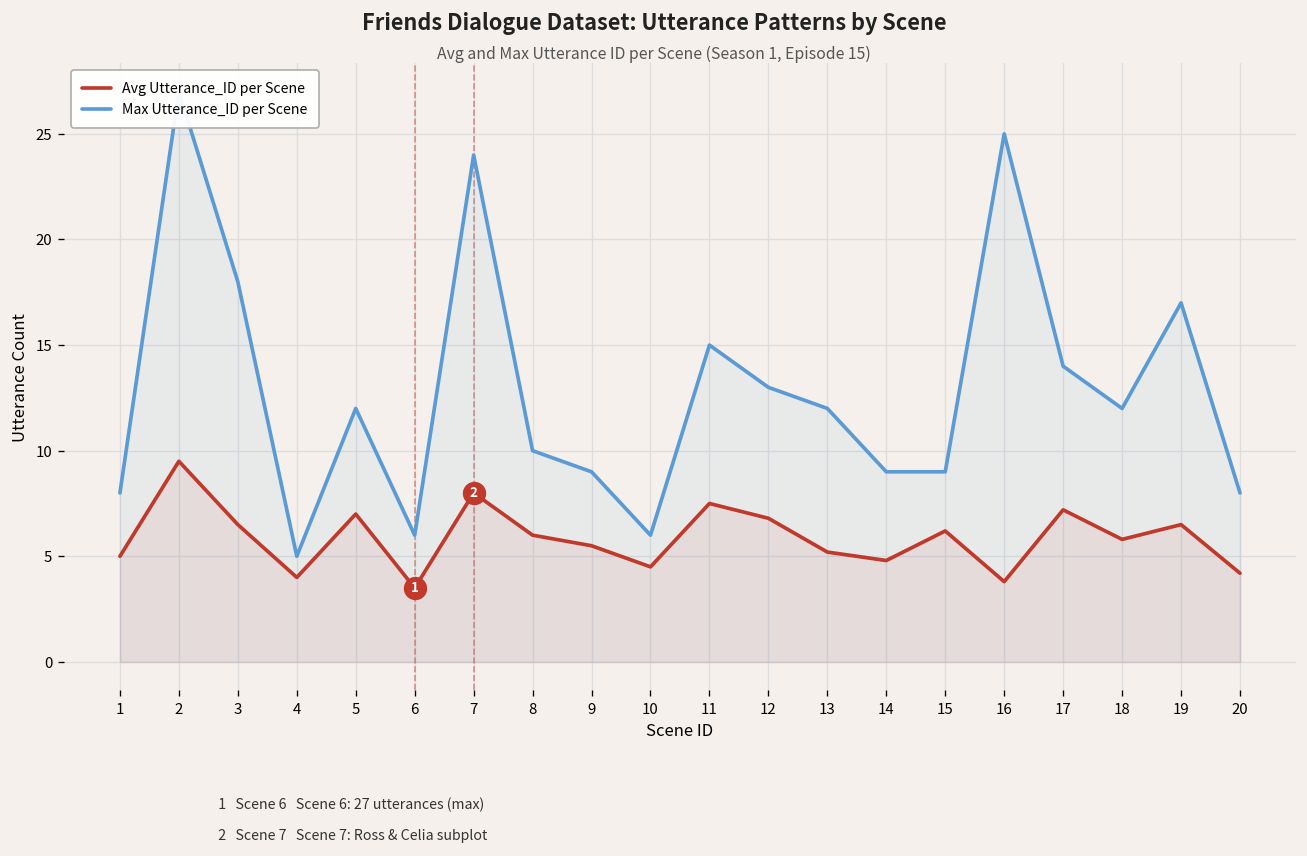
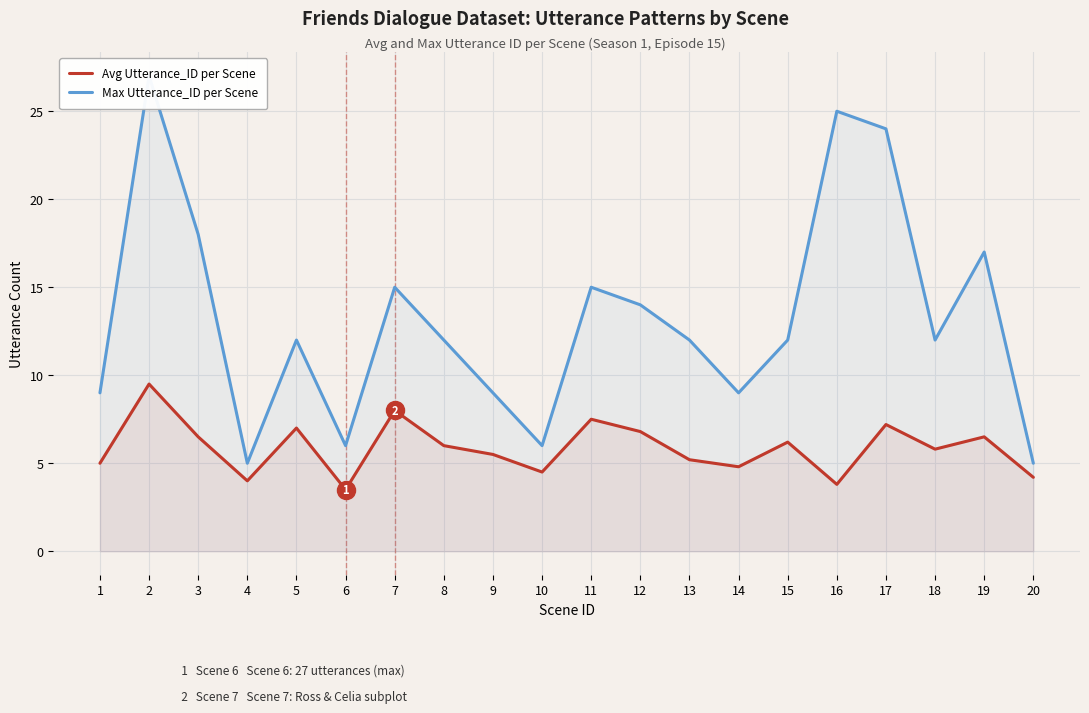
  {
    "Max Utterance_ID per Scene": {
-     "1": 8,
+     "1": 9,
      "3": 18,
      "4": 5,
      "5": 12,
      "6": 6,
-     "7": 24,
-     "8": 10,
+     "7": 15,
+     "8": 12,
      "9": 9,
      "10": 6,
      "11": 15,
-     "12": 13,
+     "12": 14,
      "13": 12,
      "14": 9,
-     "15": 9,
+     "15": 12,
      "16": 25,
-     "17": 14,
+     "17": 24,
      "18": 12,
      "19": 17,
-     "20": 8
+     "20": 5
    }
  }
